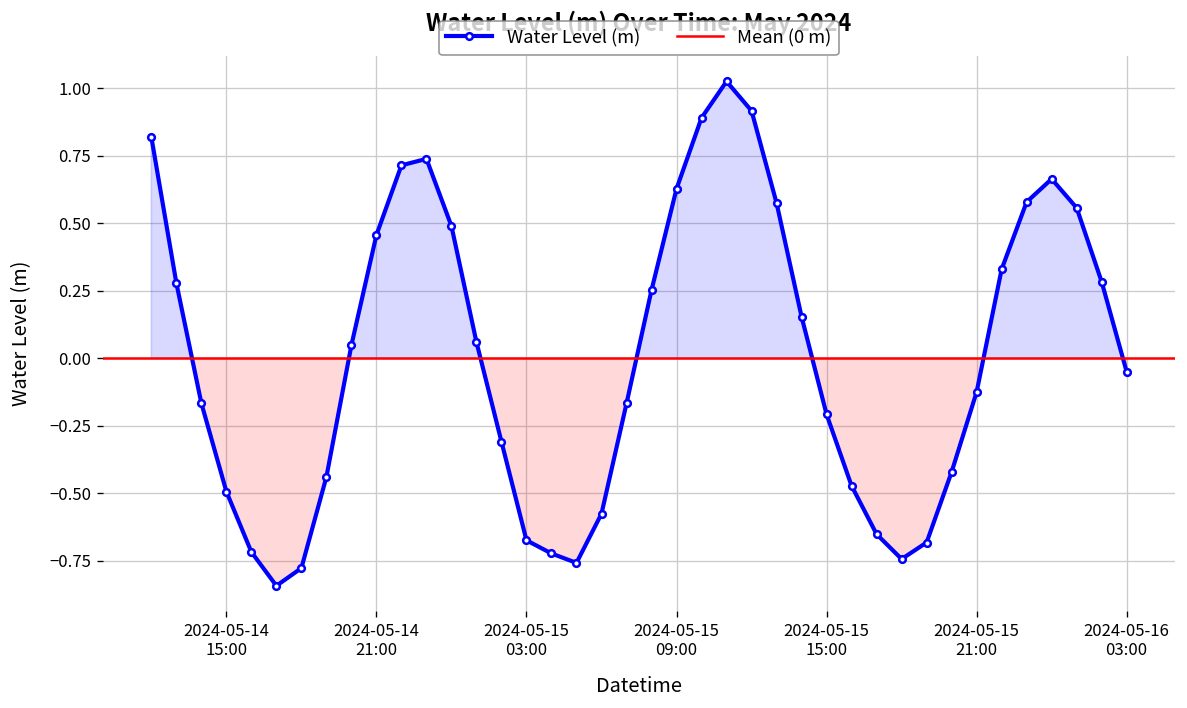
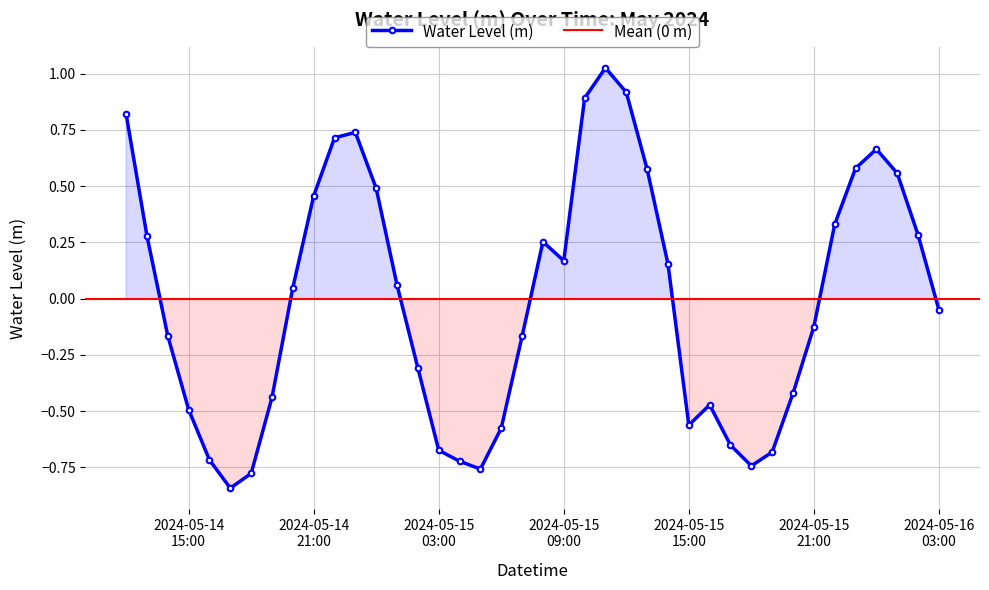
  {
    "2024-05-14 15:00": -0.49,
    "2024-05-14 21:00": 0.46,
    "2024-05-15 03:00": -0.67,
-   "2024-05-15 09:00": 0.63,
-   "2024-05-15 15:00": -0.21,
+   "2024-05-15 09:00": 0.17,
+   "2024-05-15 15:00": -0.56,
    "2024-05-15 21:00": -0.12,
    "2024-05-16 03:00": -0.05
  }
